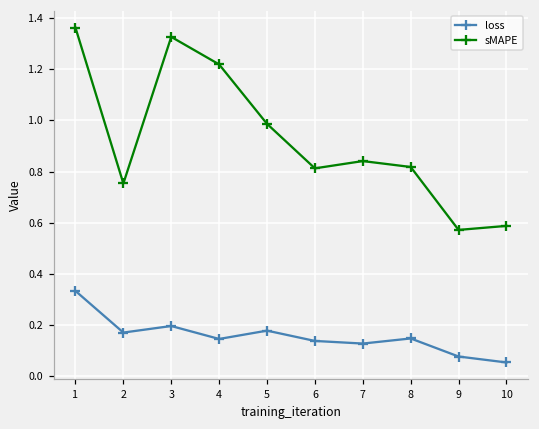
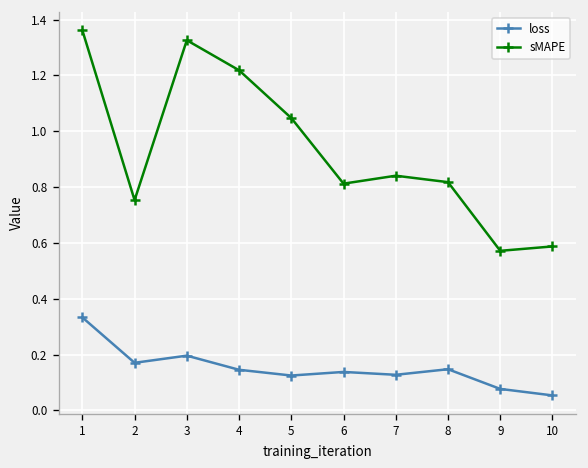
  {
    "loss": {
      "1": 0.33,
      "2": 0.17,
      "3": 0.20,
      "4": 0.15,
-     "5": 0.18,
+     "5": 0.13,
      "6": 0.14,
      "7": 0.13,
      "8": 0.15,
      "9": 0.08,
      "10": 0.05
    },
    "sMAPE": {
      "1": 1.36,
      "2": 0.75,
      "3": 1.33,
      "4": 1.22,
-     "5": 0.99,
+     "5": 1.05,
      "6": 0.81,
      "7": 0.84,
      "8": 0.82,
      "9": 0.57,
      "10": 0.59
    }
  }
